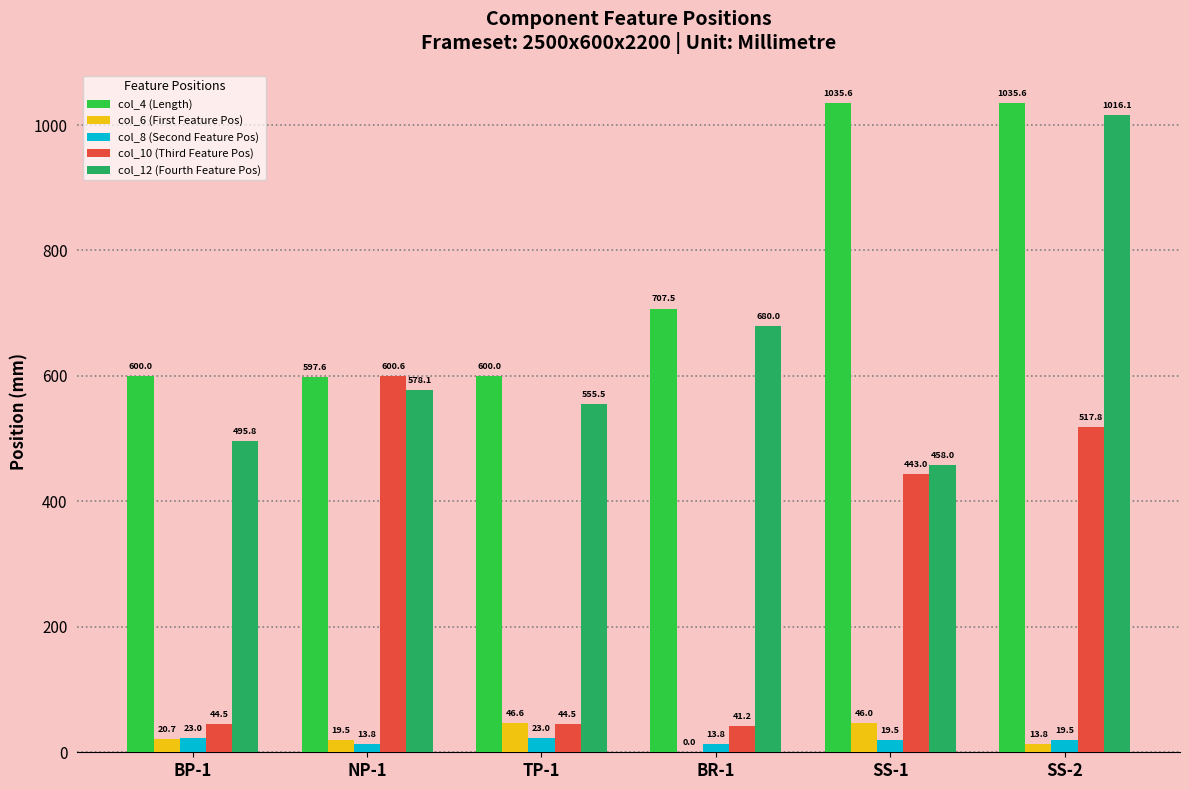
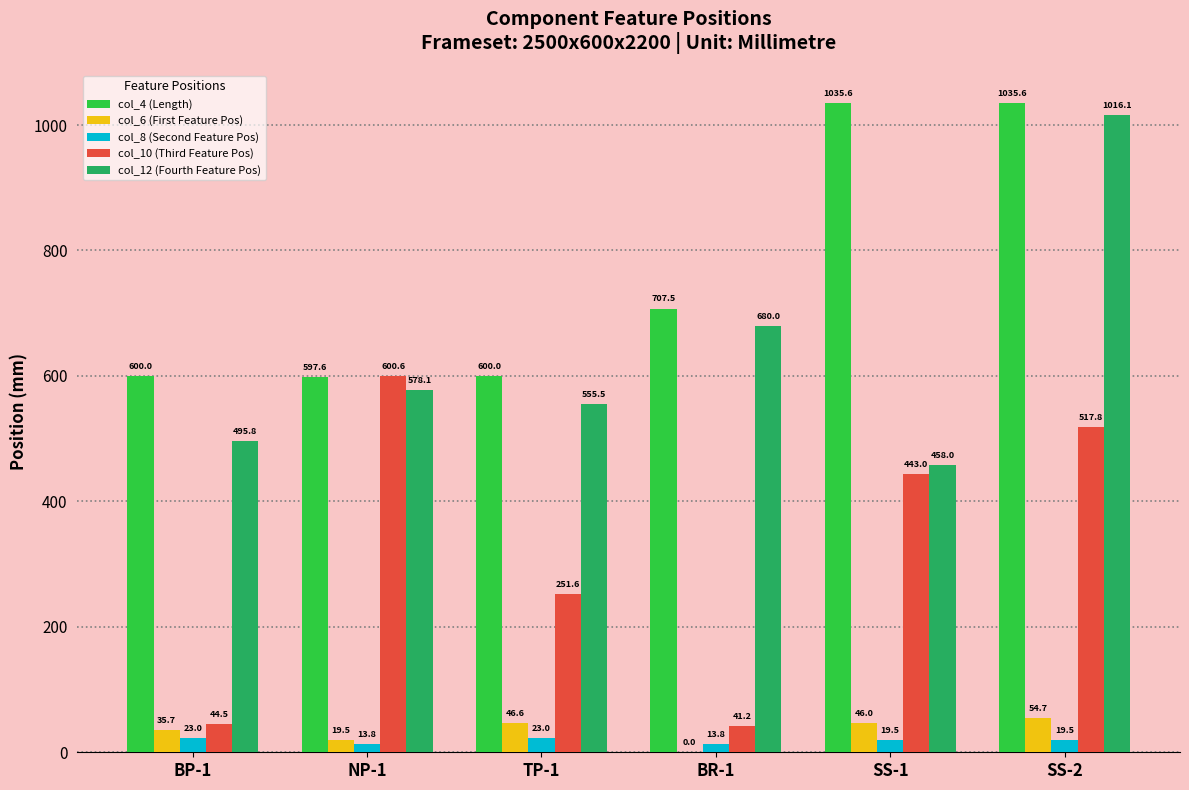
  {
    "col_6 (First Feature Pos)": {
-     "BP-1": 20.7,
+     "BP-1": 35.7,
      "NP-1": 19.5,
      "TP-1": 46.6,
      "BR-1": 0.0,
      "SS-1": 46.0,
-     "SS-2": 13.8
+     "SS-2": 54.7
    },
    "col_8 (Second Feature Pos)": {
      "BP-1": 23.0,
      "NP-1": 13.8,
      "TP-1": 23.0,
      "BR-1": 13.8,
      "SS-1": 19.5,
      "SS-2": 19.5
    },
    "col_10 (Third Feature Pos)": {
      "BP-1": 44.5,
      "NP-1": 600.6,
-     "TP-1": 44.5,
+     "TP-1": 251.6,
      "BR-1": 41.2,
      "SS-1": 443.0,
      "SS-2": 517.8
    }
  }
